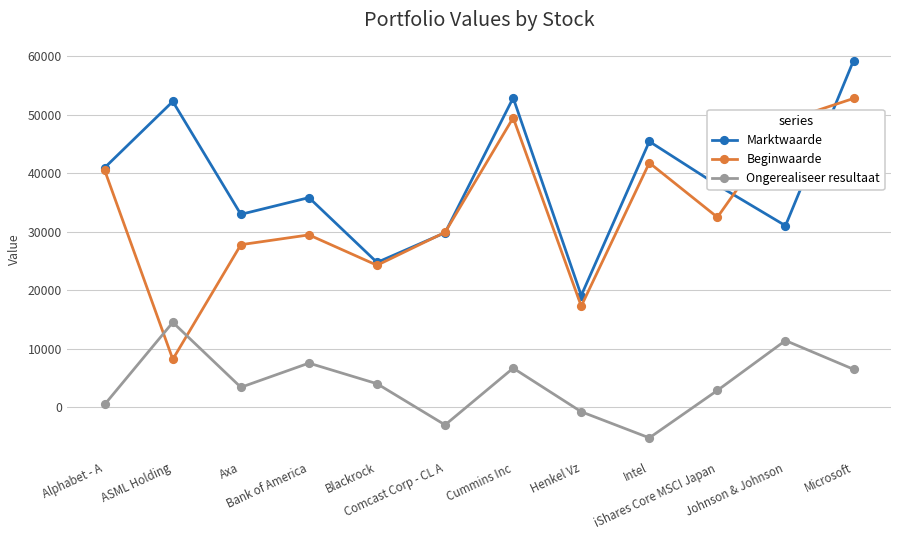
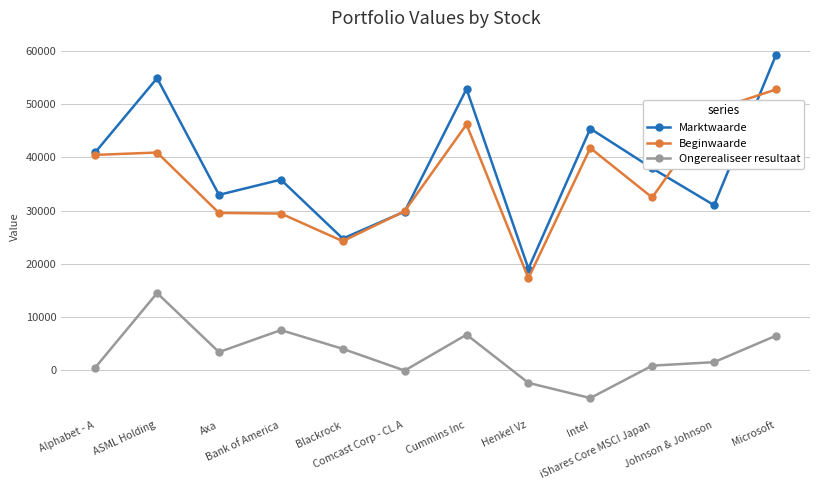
  {
    "Marktwaarde": {
-     "ASML Holding": 52000,
+     "ASML Holding": 55000,
      "Axa": 33000,
      "Bank of America": 36000,
      "Blackrock": 25000,
      "Cummins Inc": 53000,
      "Henkel Vz": 19000,
      "Intel": 45000,
      "Johnson & Johnson": 31000,
      "Microsoft": 59000
    },
    "Beginwaarde": {
-     "ASML Holding": 8000,
-     "Axa": 28000,
+     "ASML Holding": 41000,
+     "Axa": 30000,
      "Bank of America": 29000,
      "Blackrock": 24000,
-     "Cummins Inc": 49000,
+     "Cummins Inc": 46000,
      "Henkel Vz": 17000,
      "Intel": 42000,
      "iShares Core MSCI Japan": 32000,
      "Microsoft": 53000
    },
    "Ongerealiseer resultaat": {
      "Alphabet - A": 0,
      "ASML Holding": 14000,
      "Axa": 3000,
      "Bank of America": 8000,
      "Blackrock": 4000,
-     "Comcast Corp - CL A": -3000,
+     "Comcast Corp - CL A": 0,
      "Cummins Inc": 7000,
-     "Henkel Vz": -1000,
+     "Henkel Vz": -2000,
      "Intel": -5000,
-     "iShares Core MSCI Japan": 3000,
-     "Johnson & Johnson": 11000,
+     "iShares Core MSCI Japan": 1000,
+     "Johnson & Johnson": 2000,
      "Microsoft": 6000
    }
  }
